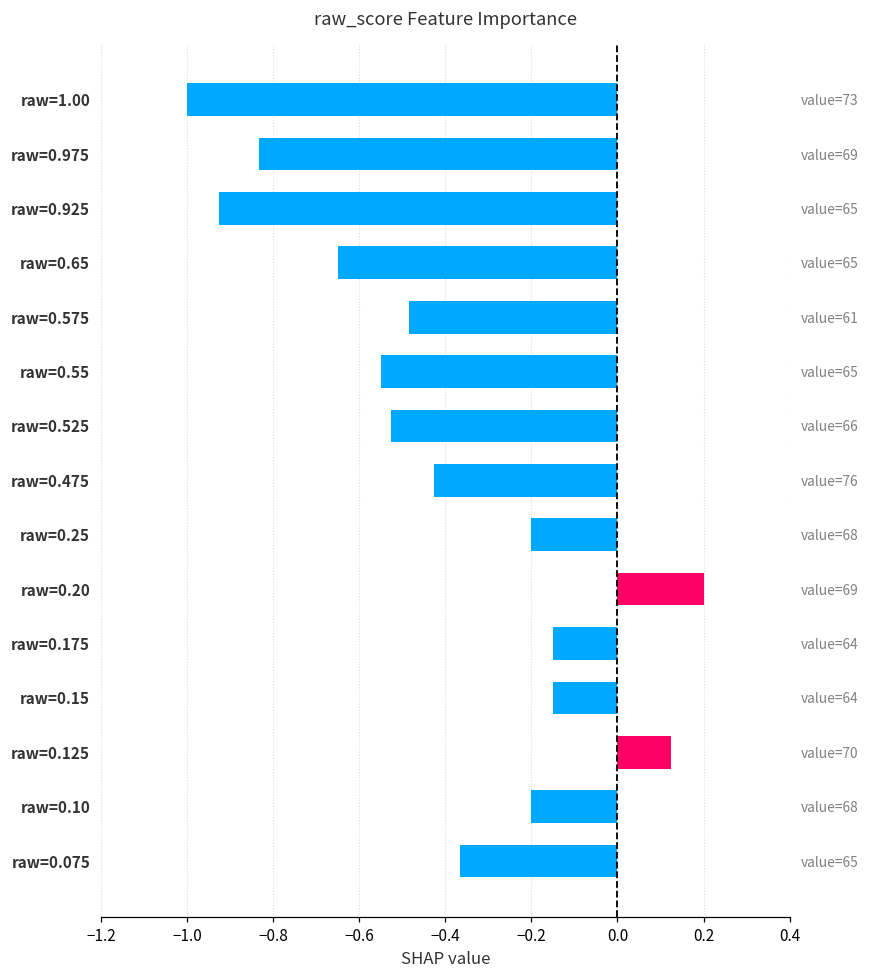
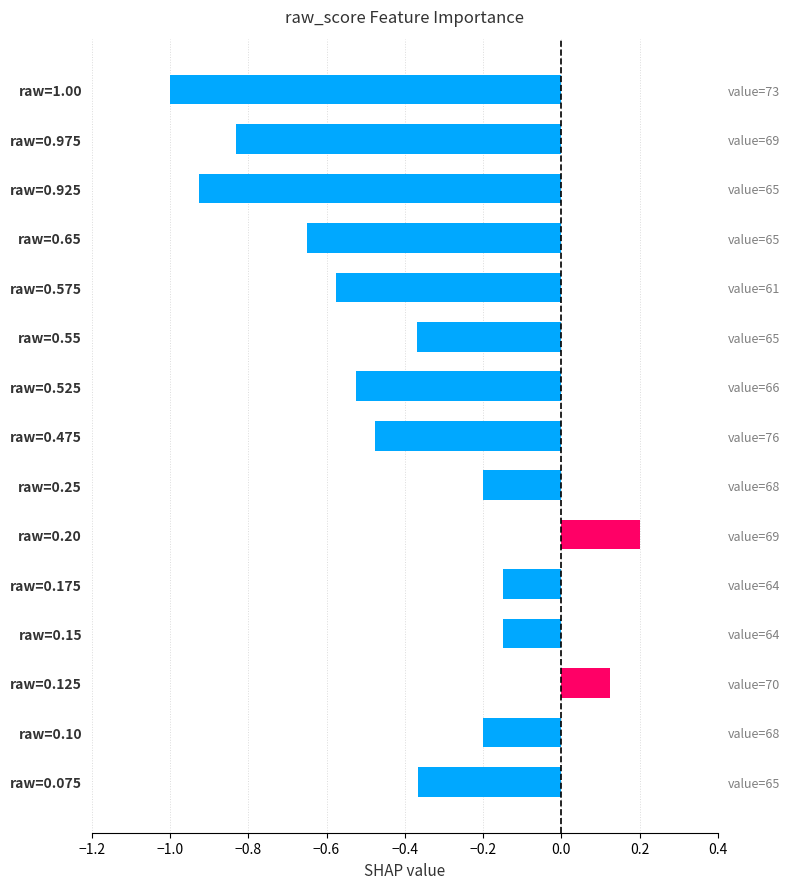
  {
    "raw=1.00": -1.00,
    "raw=0.975": -0.83,
    "raw=0.925": -0.93,
    "raw=0.65": -0.65,
-   "raw=0.575": -0.49,
-   "raw=0.55": -0.55,
+   "raw=0.575": -0.58,
+   "raw=0.55": -0.37,
    "raw=0.525": -0.53,
-   "raw=0.475": -0.43,
+   "raw=0.475": -0.48,
    "raw=0.25": -0.20,
    "raw=0.20": 0.20,
    "raw=0.175": -0.15,
    "raw=0.15": -0.15,
    "raw=0.125": 0.13,
    "raw=0.10": -0.20,
    "raw=0.075": -0.37
  }
